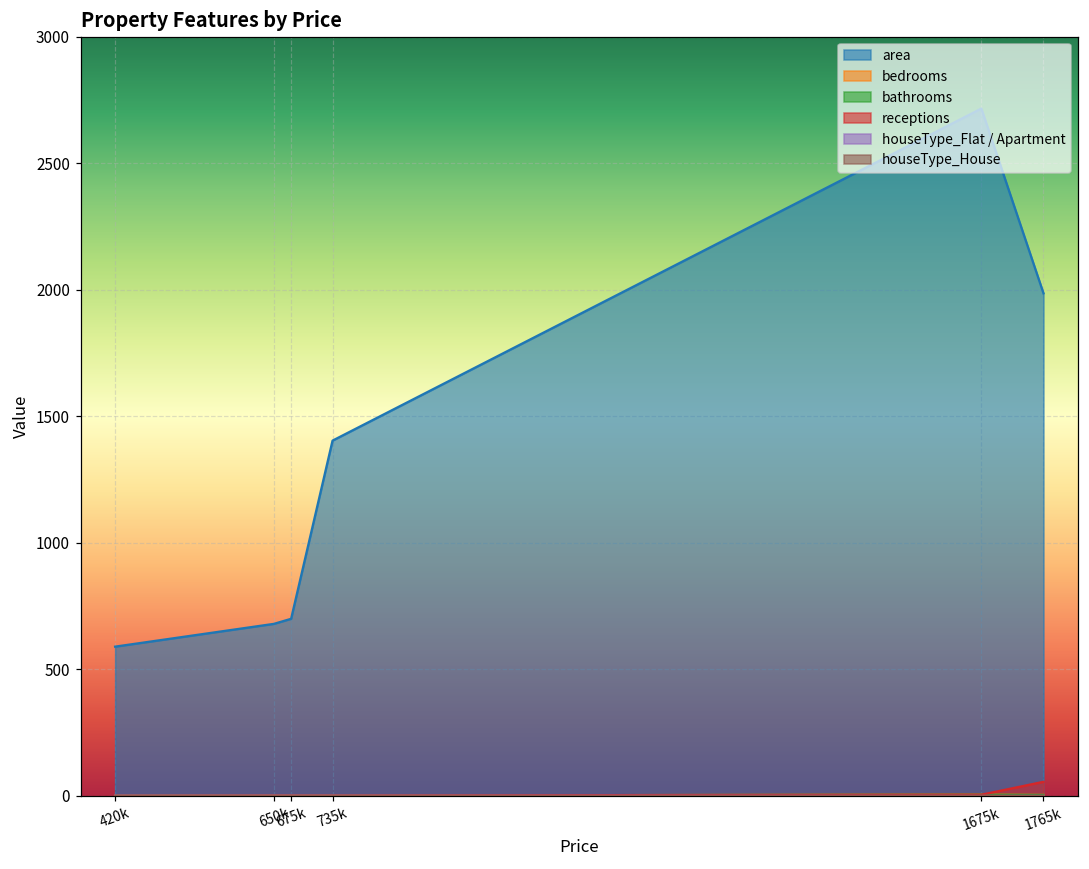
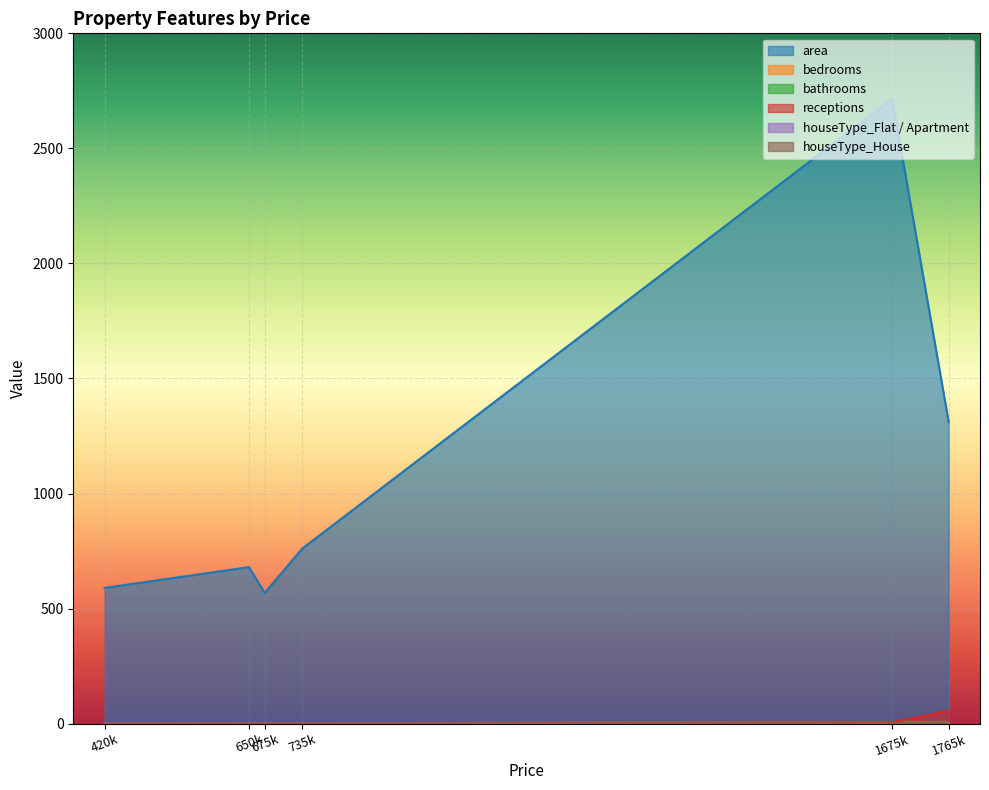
  {
    "area": {
      "420k": 590,
      "650k": 680,
-     "675k": 700,
-     "735k": 1400,
-     "1765k": 1990
+     "675k": 570,
+     "735k": 760,
+     "1765k": 1310
    },
    "receptions": {
      "1765k": 60
    }
  }
